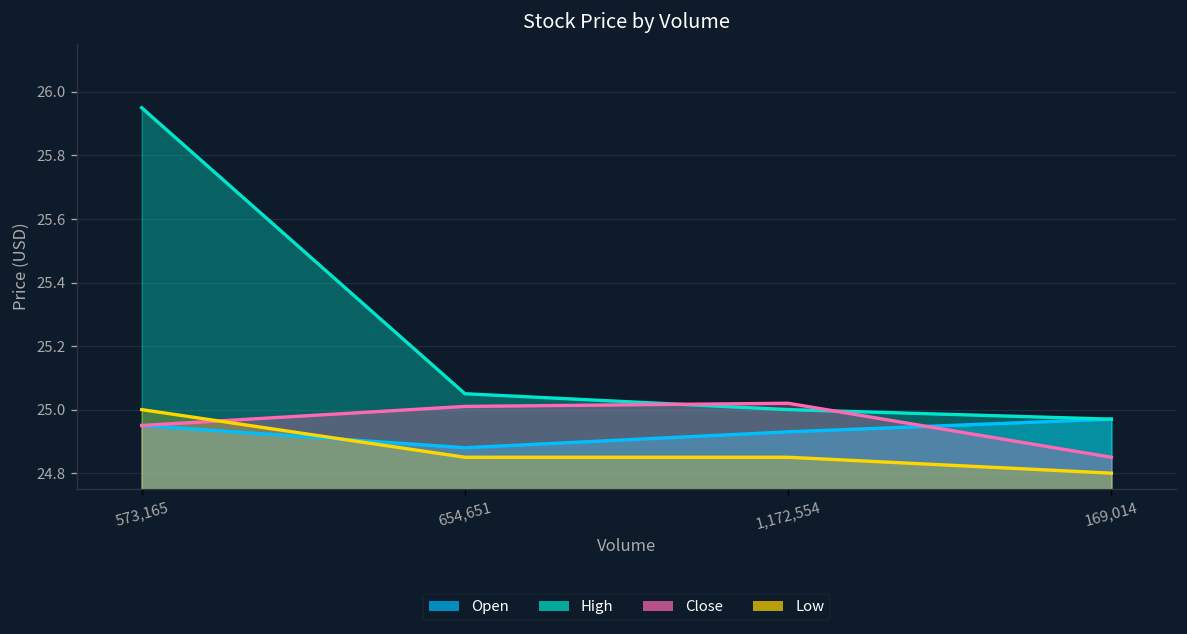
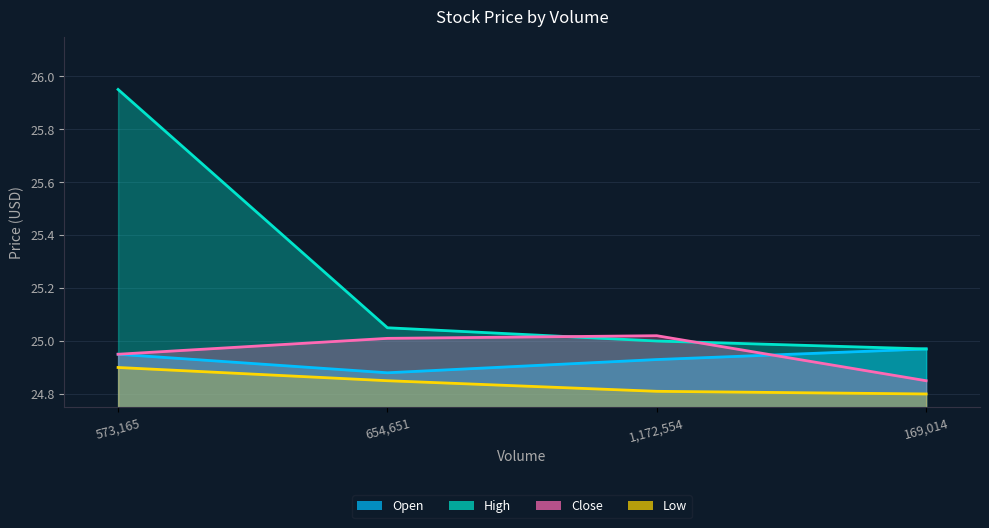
  {
    "Close": {
      "654,651": 25.01,
      "1,172,554": 25.02,
      "169,014": 24.85
    },
    "Low": {
-     "573,165": 25.0,
+     "573,165": 24.9,
      "654,651": 24.85,
-     "1,172,554": 24.85,
+     "1,172,554": 24.81,
      "169,014": 24.80
    }
  }
